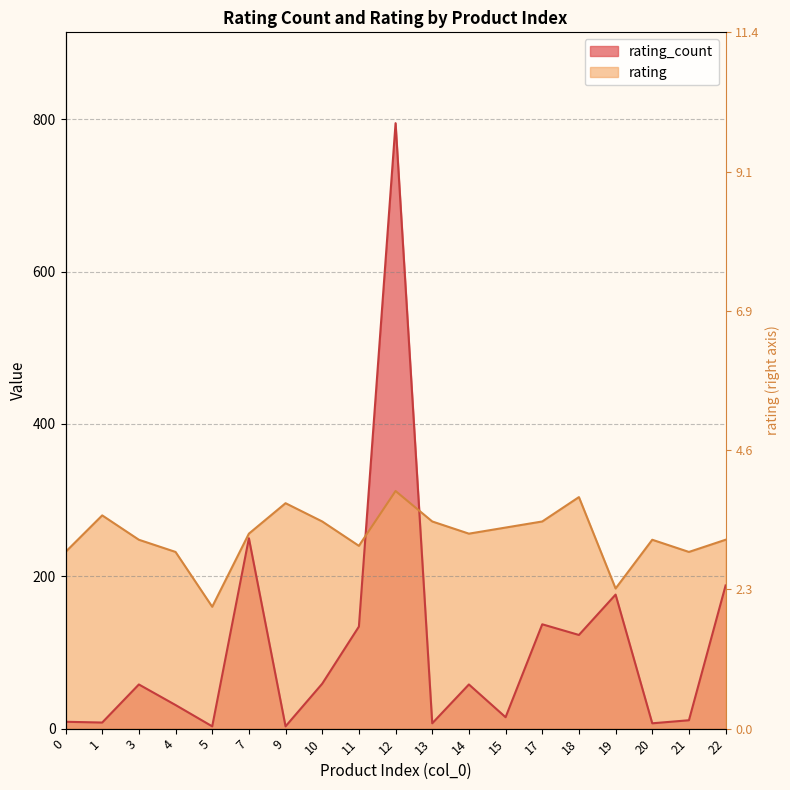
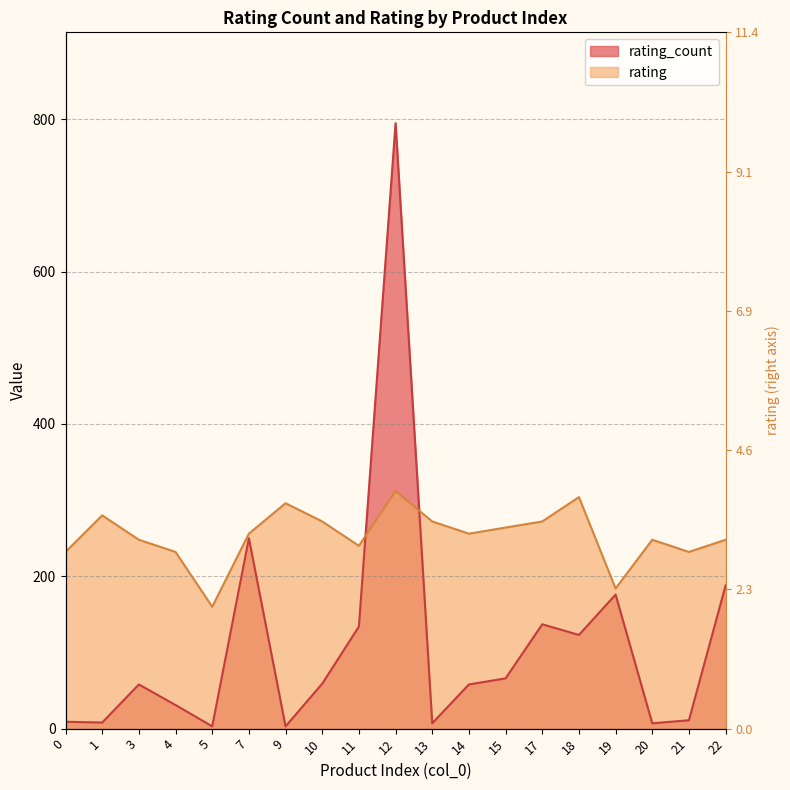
  {
    "rating_count": {
      "0": 10,
      "1": 10,
      "3": 60,
      "4": 30,
      "5": 0,
      "7": 250,
      "9": 0,
      "10": 60,
      "11": 130,
      "12": 800,
      "13": 10,
      "14": 60,
-     "15": 20,
+     "15": 70,
      "17": 140,
      "18": 120,
      "19": 180,
      "20": 10,
      "21": 10,
      "22": 190
    },
    "rating": {
      "0": 230,
      "1": 280,
      "3": 250,
      "4": 230,
      "5": 160,
      "7": 260,
      "9": 300,
      "10": 270,
      "11": 240,
      "12": 310,
      "13": 270,
      "14": 260,
      "15": 260,
      "17": 270,
      "18": 300,
      "19": 180,
      "20": 250,
      "21": 230,
      "22": 250
    }
  }
